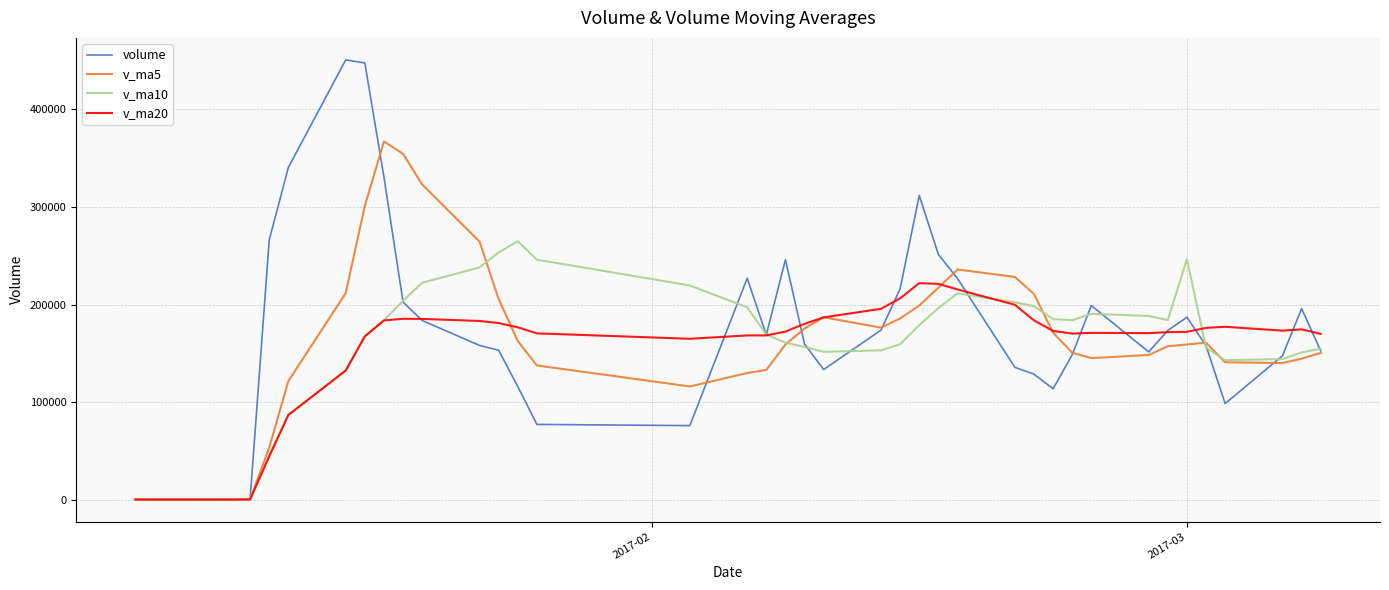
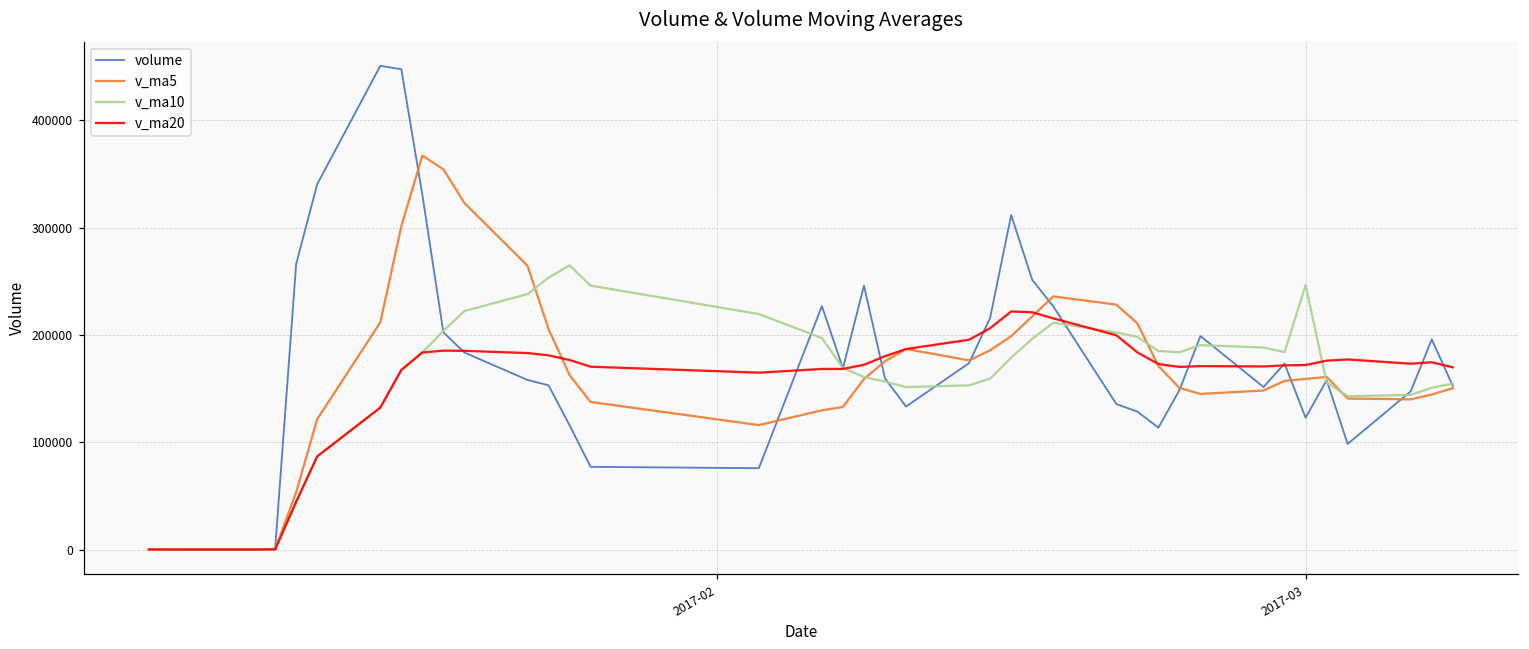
  {
    "volume": {
-     "2017-03": 190000
+     "2017-03": 120000
    },
    "v_ma5": {
      "2017-03": 160000
    },
    "v_ma10": {
      "2017-03": 250000
    },
    "v_ma20": {
      "2017-03": 170000
    }
  }
